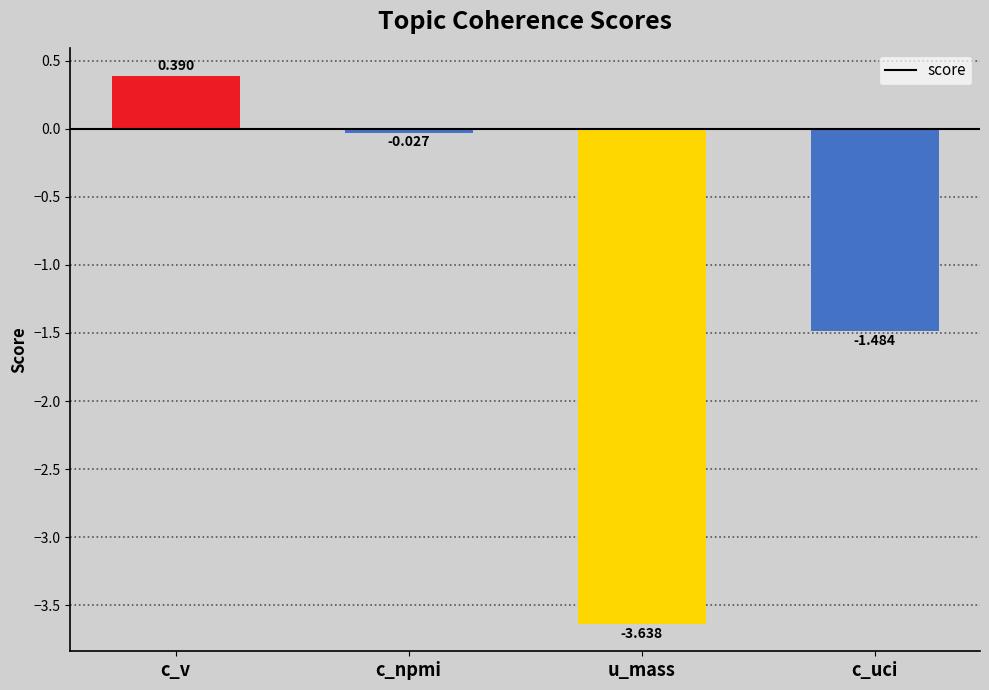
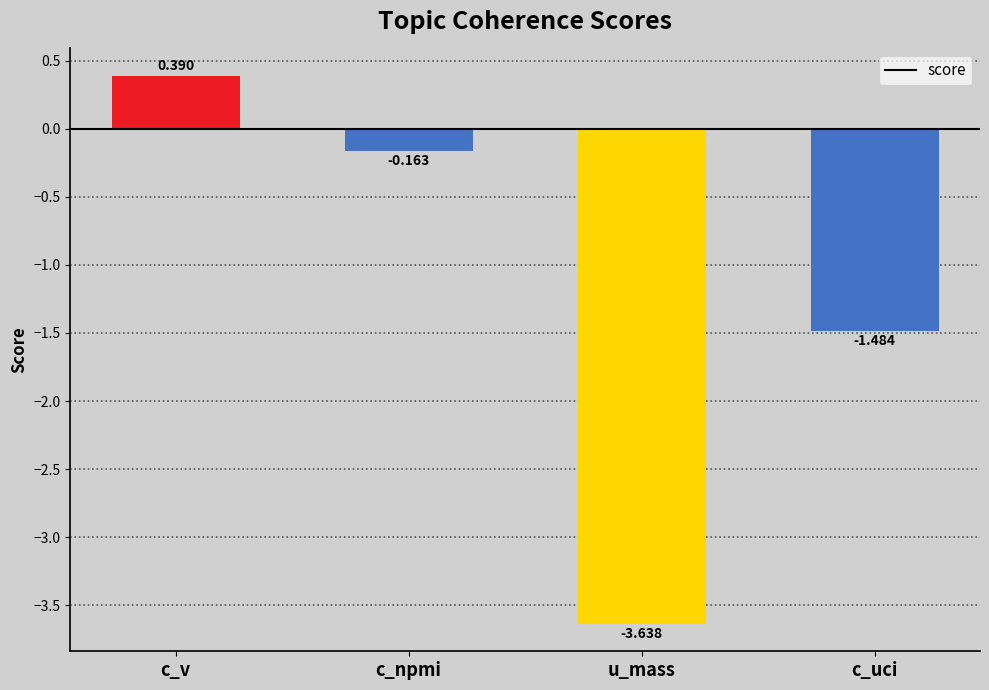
  {
    "c_v": 0.390,
-   "c_npmi": -0.027,
+   "c_npmi": -0.163,
    "u_mass": -3.638,
    "c_uci": -1.484
  }
